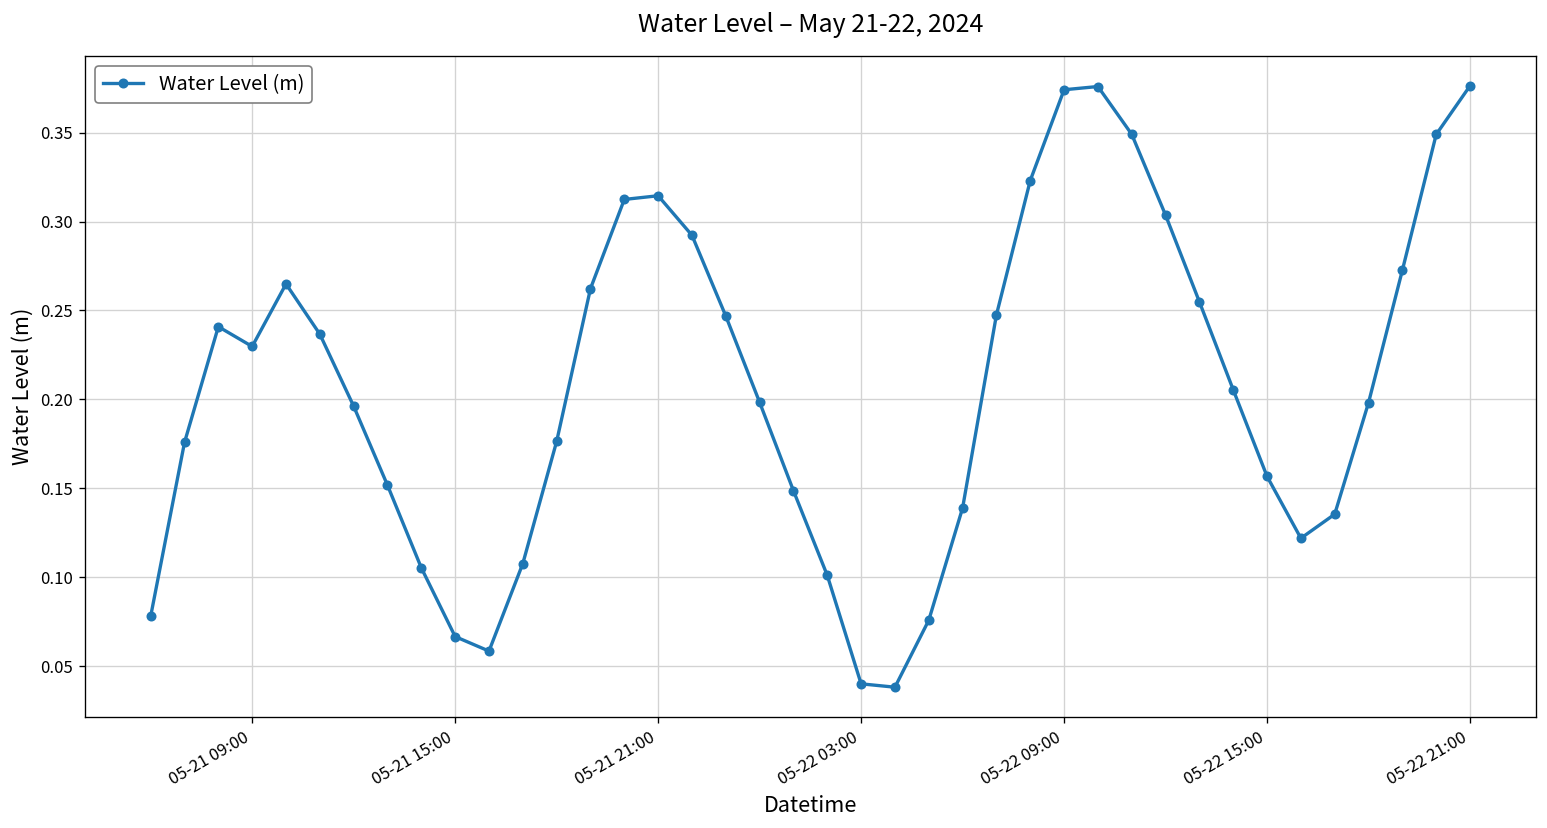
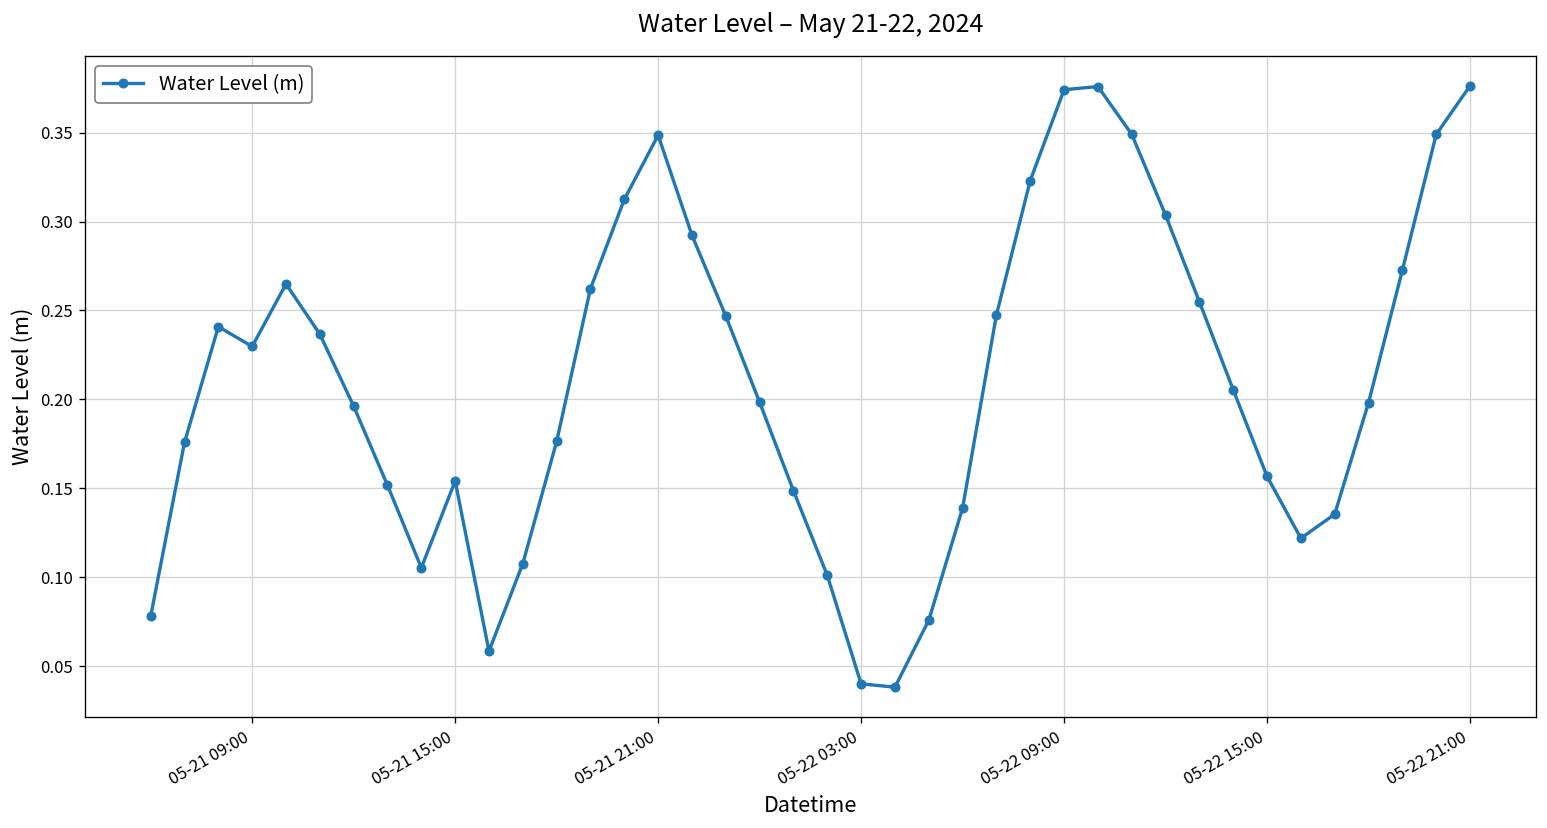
  {
    "05-21 09:00": 0.230,
-   "05-21 15:00": 0.067,
-   "05-21 21:00": 0.315,
+   "05-21 15:00": 0.154,
+   "05-21 21:00": 0.349,
    "05-22 03:00": 0.040,
    "05-22 09:00": 0.374,
    "05-22 15:00": 0.157,
    "05-22 21:00": 0.376
  }
